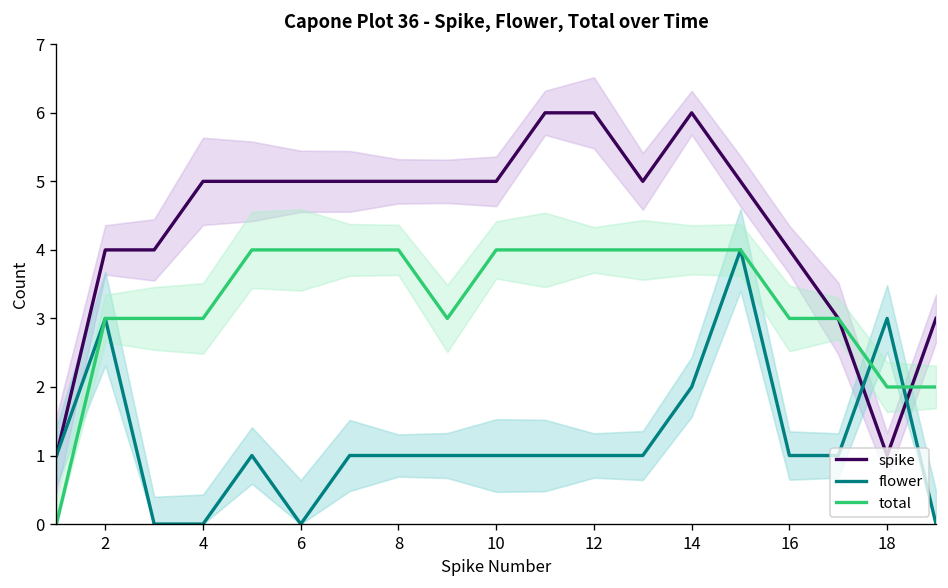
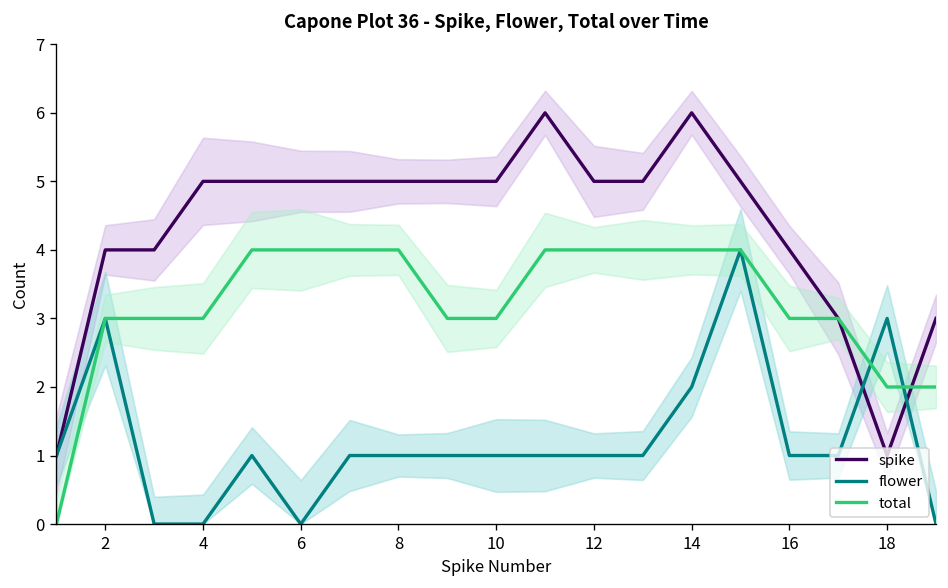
  {
    "spike": {
      "2": 4,
      "4": 5,
      "6": 5,
      "8": 5,
      "10": 5,
-     "12": 6,
+     "12": 5,
      "14": 6,
      "16": 4
    },
    "flower": {
      "4": 0,
      "6": 0,
      "8": 1,
      "10": 1,
      "12": 1,
      "14": 2,
      "16": 1,
      "18": 3
    },
    "total": {
      "4": 3,
      "6": 4,
      "8": 4,
-     "10": 4,
+     "10": 3,
      "12": 4,
      "14": 4,
      "16": 3,
      "18": 2
    }
  }
